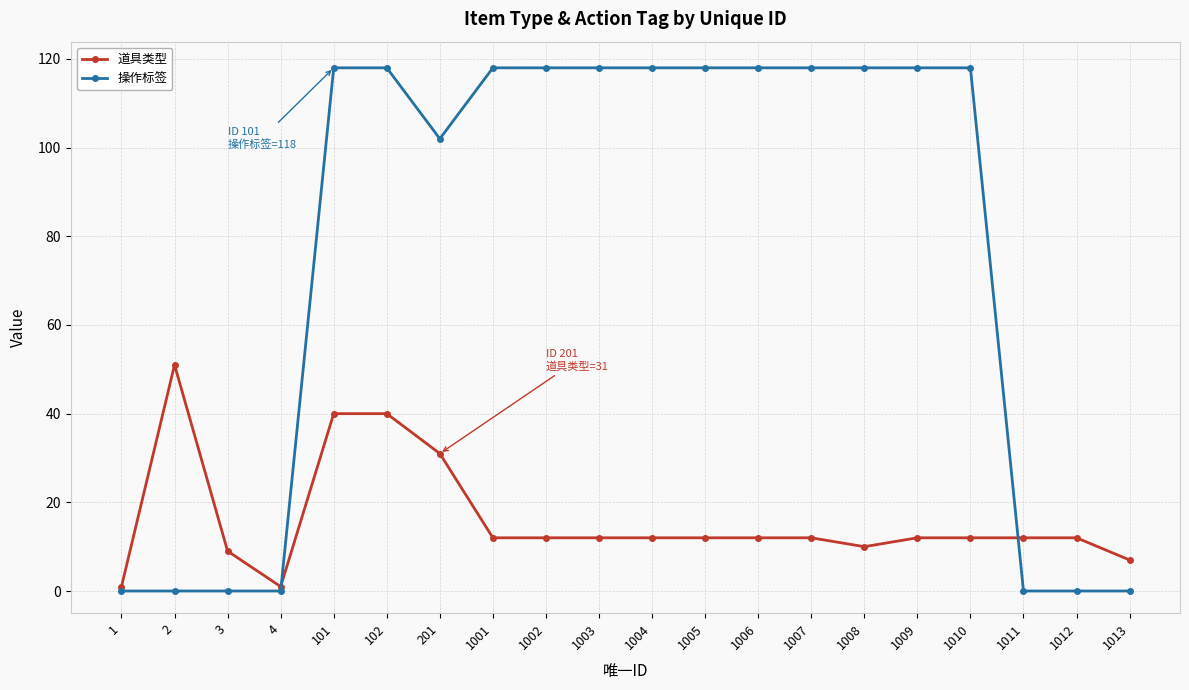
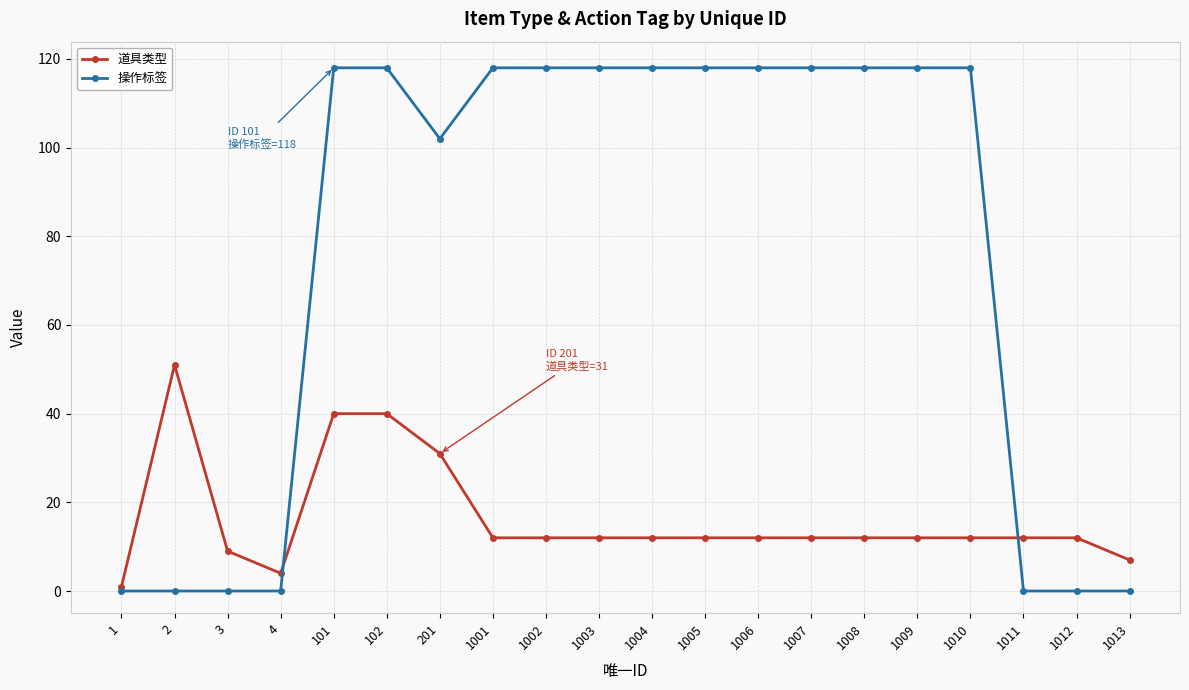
  {
    "道具类型": {
      "1": 1,
      "2": 51,
      "3": 9,
-     "4": 1,
+     "4": 4,
      "101": 40,
      "102": 40,
      "1001": 12,
      "1002": 12,
      "1003": 12,
      "1004": 12,
      "1005": 12,
      "1006": 12,
      "1007": 12,
-     "1008": 10,
+     "1008": 12,
      "1009": 12,
      "1010": 12,
      "1011": 12,
      "1012": 12,
      "1013": 7
    },
    "操作标签": {
      "101": 118
    }
  }
